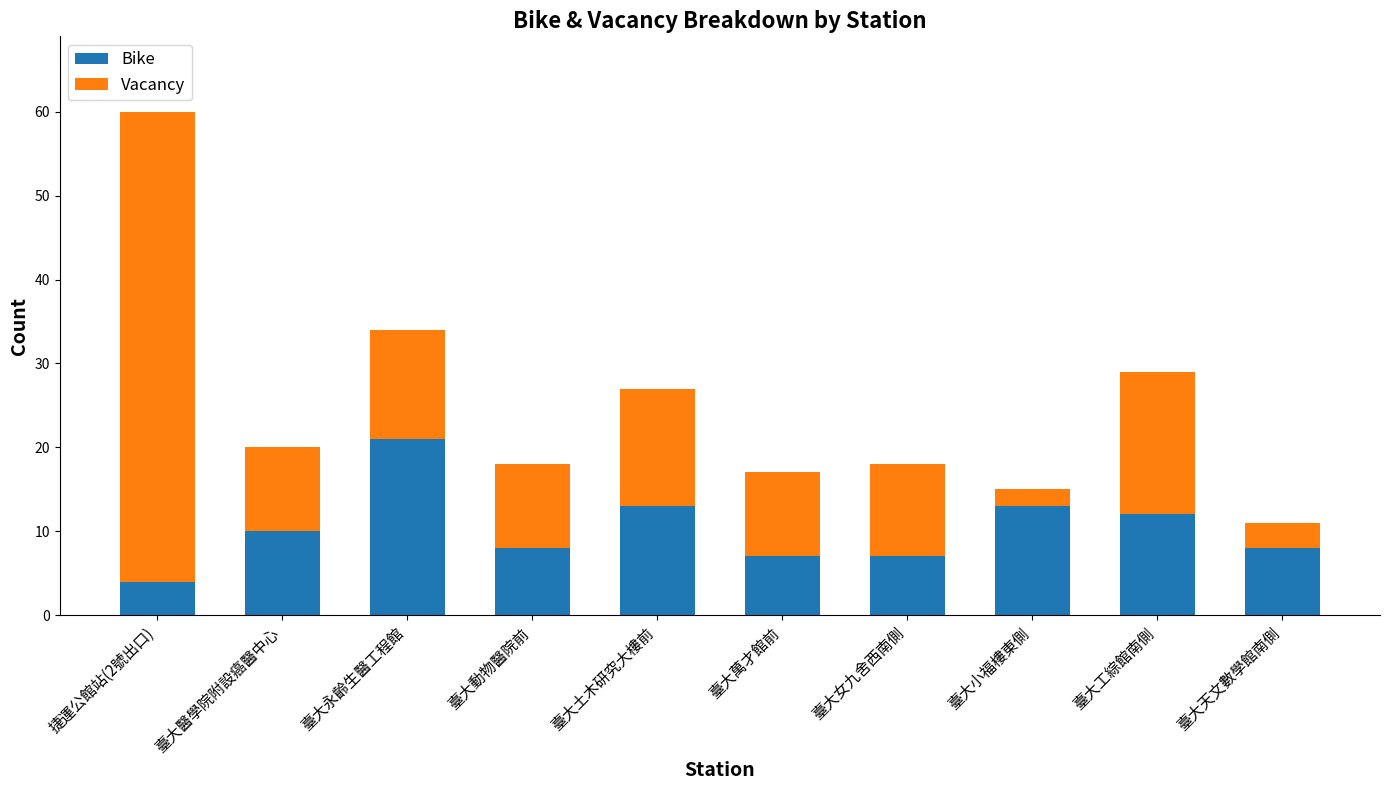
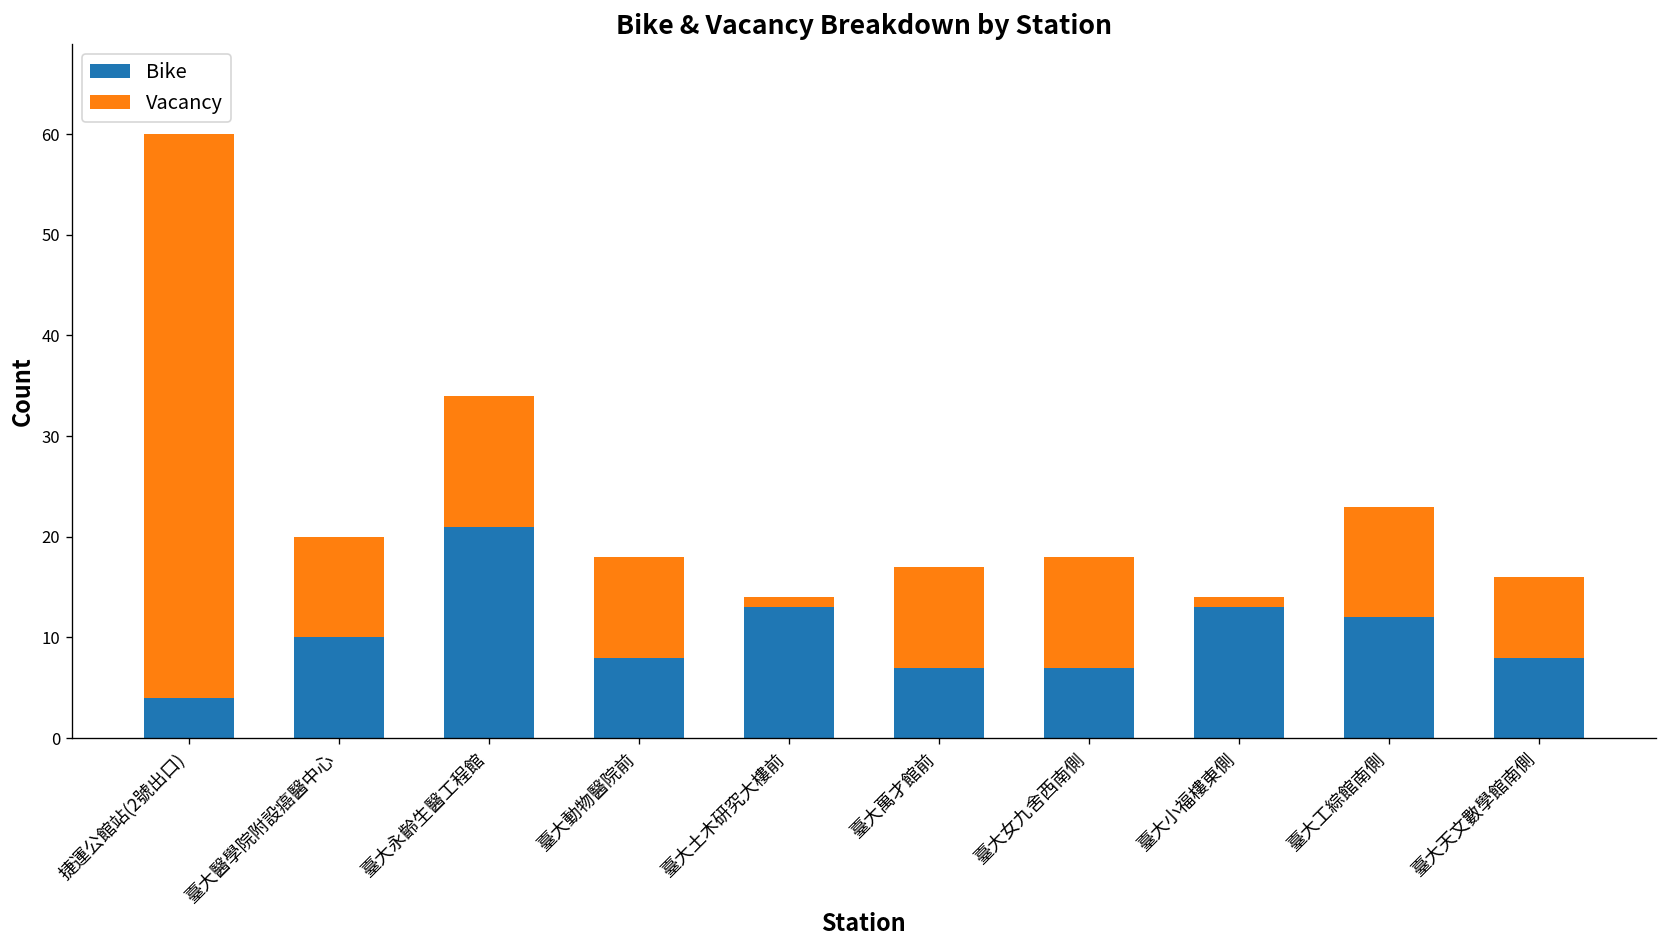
  {
    "Bike": {
      "捷運公館站(2號出口)": 4,
      "臺大醫學院附設癌醫中心": 10,
      "臺大永齡生醫工程館": 21,
      "臺大動物醫院前": 8,
      "臺大土木研究大樓前": 13,
      "臺大萬才館前": 7,
      "臺大女九舍西南側": 7,
      "臺大小福樓東側": 13,
      "臺大工綜館南側": 12,
      "臺大天文數學館南側": 8
    },
    "Vacancy": {
      "捷運公館站(2號出口)": 56,
      "臺大醫學院附設癌醫中心": 10,
      "臺大永齡生醫工程館": 13,
      "臺大動物醫院前": 10,
-     "臺大土木研究大樓前": 14,
+     "臺大土木研究大樓前": 1,
      "臺大萬才館前": 10,
      "臺大女九舍西南側": 11,
-     "臺大小福樓東側": 2,
-     "臺大工綜館南側": 17,
-     "臺大天文數學館南側": 3
+     "臺大小福樓東側": 1,
+     "臺大工綜館南側": 11,
+     "臺大天文數學館南側": 8
    }
  }
